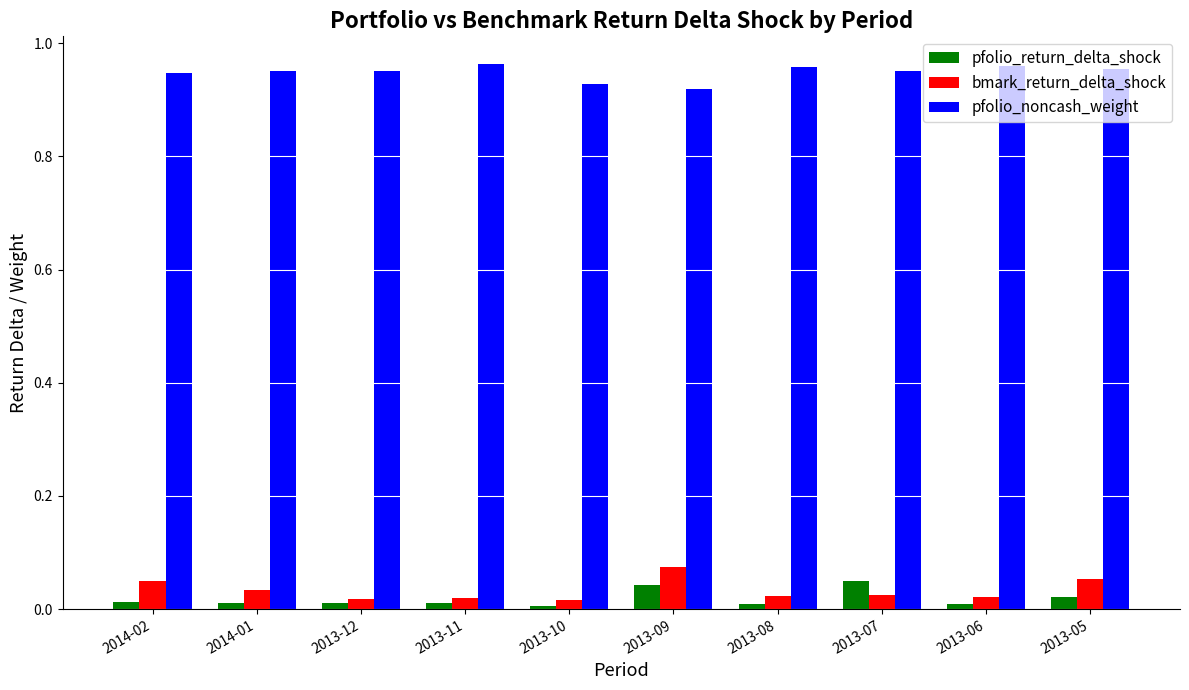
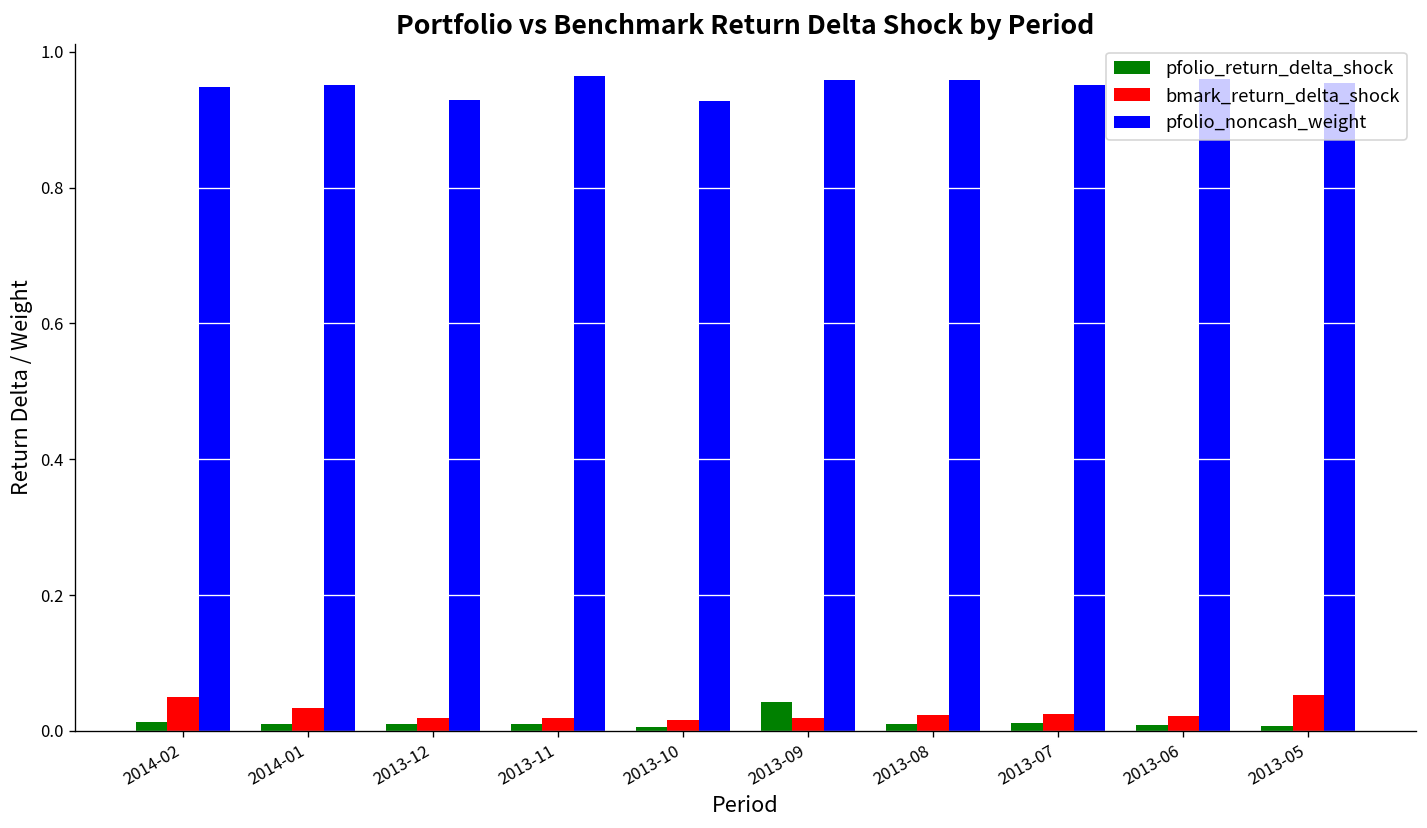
  {
    "pfolio_return_delta_shock": {
      "2014-02": 0.01,
      "2014-01": 0.01,
      "2013-12": 0.01,
      "2013-11": 0.01,
      "2013-10": 0.01,
      "2013-09": 0.04,
      "2013-08": 0.01,
-     "2013-07": 0.05,
+     "2013-07": 0.01,
      "2013-06": 0.01,
-     "2013-05": 0.02
+     "2013-05": 0.01
    },
    "bmark_return_delta_shock": {
      "2014-02": 0.05,
      "2014-01": 0.03,
      "2013-12": 0.02,
      "2013-11": 0.02,
      "2013-10": 0.02,
-     "2013-09": 0.07,
+     "2013-09": 0.02,
      "2013-08": 0.02,
      "2013-07": 0.02,
      "2013-06": 0.02,
      "2013-05": 0.05
    },
    "pfolio_noncash_weight": {
      "2014-02": 0.95,
      "2014-01": 0.95,
-     "2013-12": 0.95,
+     "2013-12": 0.93,
      "2013-11": 0.96,
      "2013-10": 0.93,
-     "2013-09": 0.92,
+     "2013-09": 0.96,
      "2013-08": 0.96,
      "2013-07": 0.95
    }
  }
